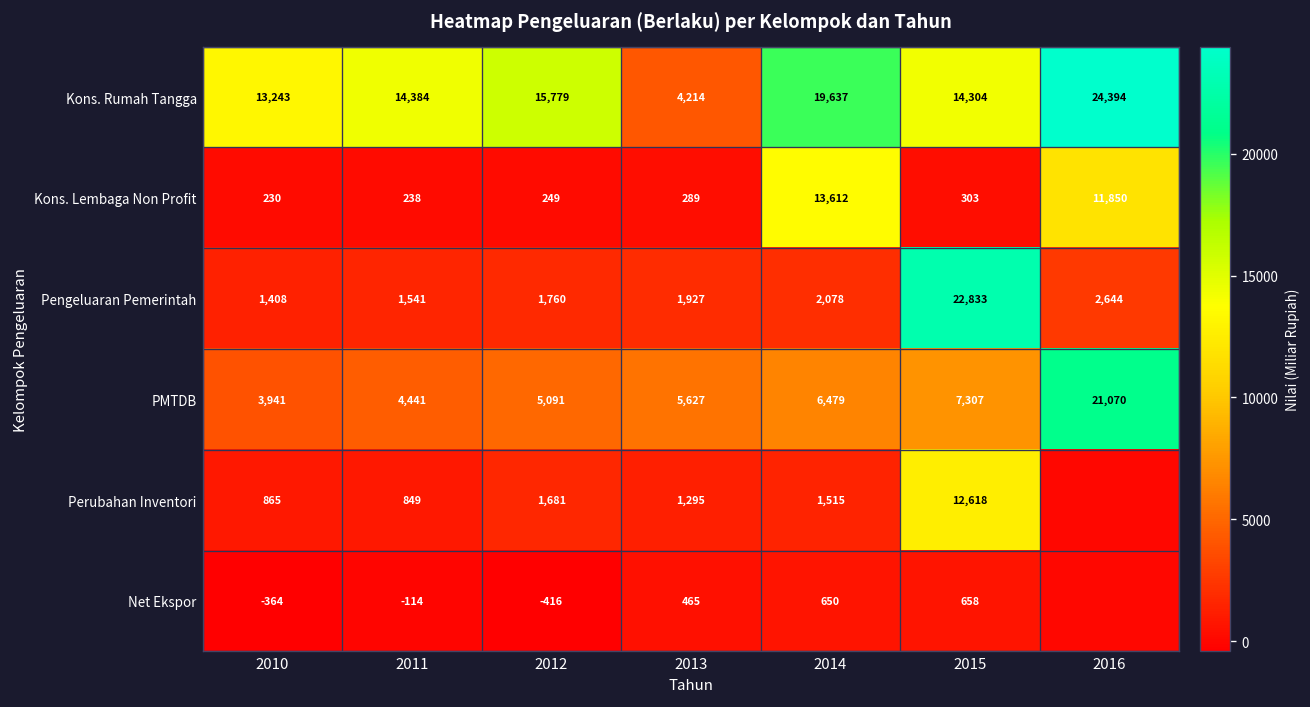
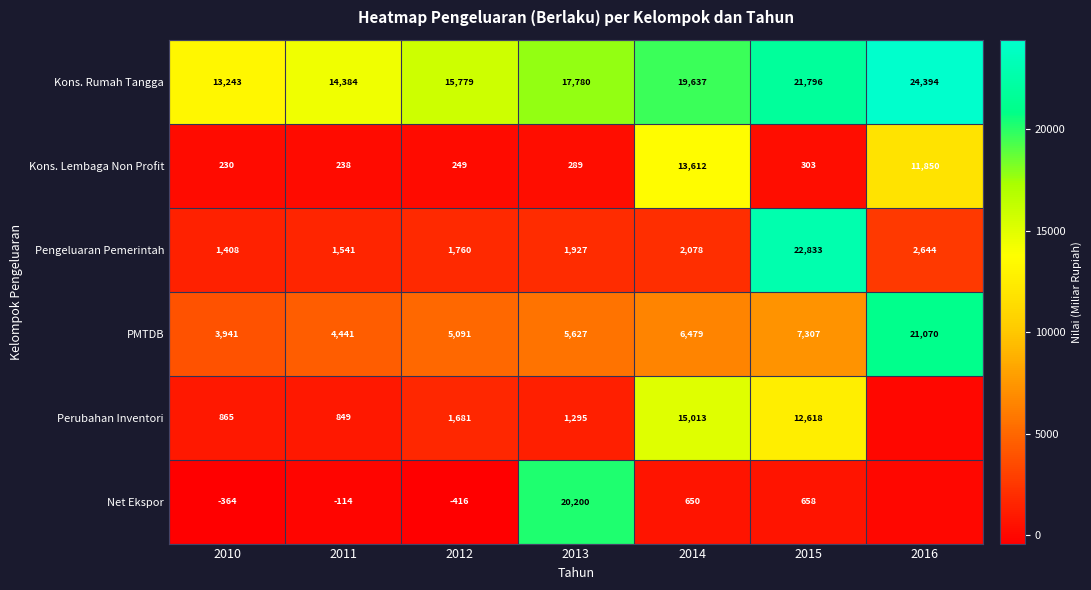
  {
    "Kons. Rumah Tangga": {
      "2010": "13,243",
      "2011": "14,384",
      "2012": "15,779",
-     "2013": "4,214",
+     "2013": "17,780",
      "2014": "19,637",
-     "2015": "14,304",
+     "2015": "21,796",
      "2016": "24,394"
    },
    "Kons. Lembaga Non Profit": {
      "2010": "230",
      "2011": "238",
      "2012": "249",
      "2013": "289",
      "2014": "13,612",
      "2015": "303",
      "2016": "11,850"
    },
    "Pengeluaran Pemerintah": {
      "2010": "1,408",
      "2011": "1,541",
      "2012": "1,760",
      "2013": "1,927",
      "2014": "2,078",
      "2015": "22,833",
      "2016": "2,644"
    },
    "PMTDB": {
      "2010": "3,941",
      "2011": "4,441",
      "2012": "5,091",
      "2013": "5,627",
      "2014": "6,479",
      "2015": "7,307",
      "2016": "21,070"
    },
    "Perubahan Inventori": {
      "2010": "865",
      "2011": "849",
      "2012": "1,681",
      "2013": "1,295",
-     "2014": "1,515",
+     "2014": "15,013",
      "2015": "12,618"
    },
    "Net Ekspor": {
      "2010": "-364",
      "2011": "-114",
      "2012": "-416",
-     "2013": "465",
+     "2013": "20,200",
      "2014": "650",
      "2015": "658"
    }
  }
